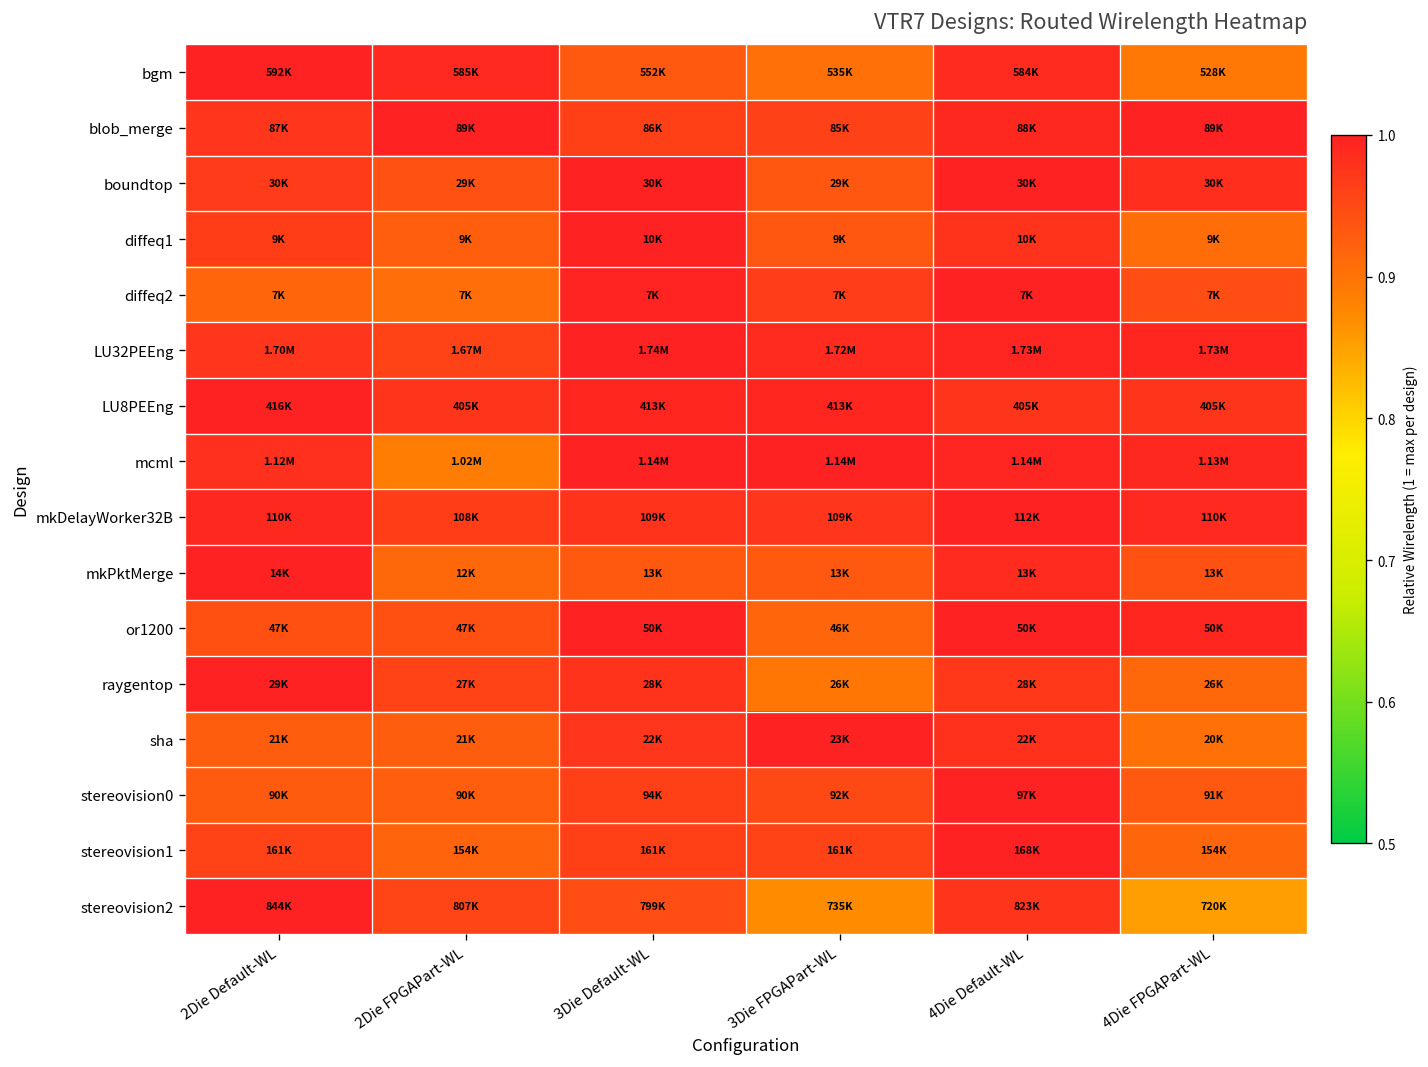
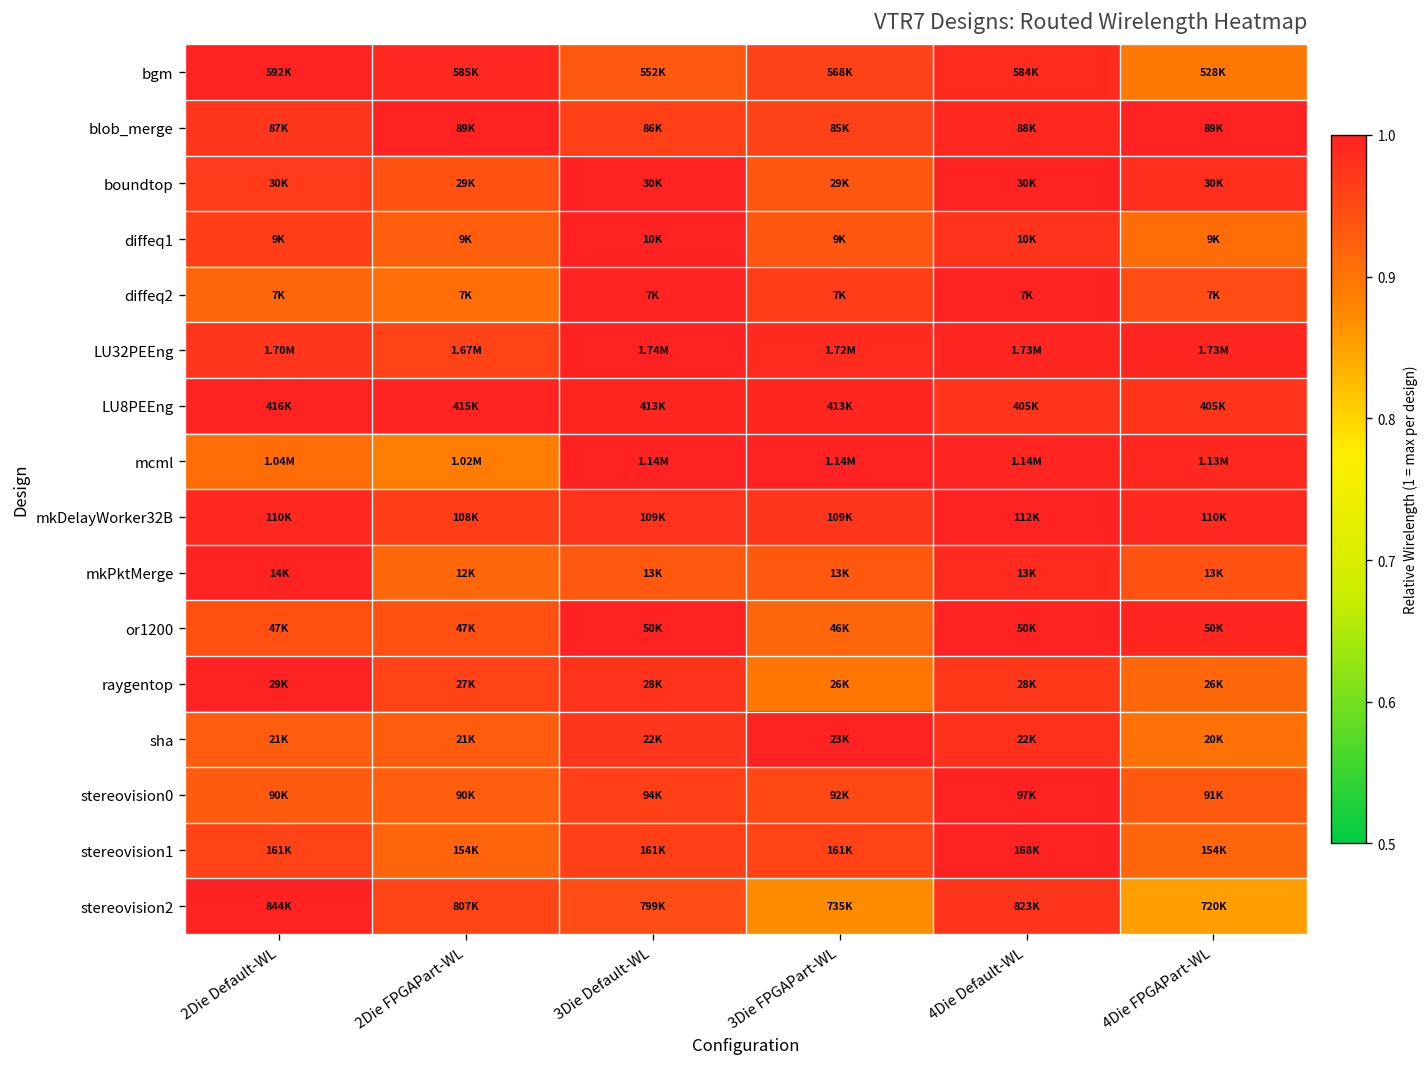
  {
    "bgm": {
      "2Die Default-WL": "592K",
      "2Die FPGAPart-WL": "585K",
      "3Die Default-WL": "552K",
-     "3Die FPGAPart-WL": "535K",
+     "3Die FPGAPart-WL": "568K",
      "4Die Default-WL": "584K",
      "4Die FPGAPart-WL": "528K"
    },
    "blob_merge": {
      "2Die Default-WL": "87K",
      "2Die FPGAPart-WL": "89K",
      "3Die Default-WL": "86K",
      "3Die FPGAPart-WL": "85K",
      "4Die Default-WL": "88K",
      "4Die FPGAPart-WL": "89K"
    },
    "boundtop": {
      "2Die Default-WL": "30K",
      "2Die FPGAPart-WL": "29K",
      "3Die Default-WL": "30K",
      "3Die FPGAPart-WL": "29K",
      "4Die Default-WL": "30K",
      "4Die FPGAPart-WL": "30K"
    },
    "diffeq1": {
      "2Die Default-WL": "9K",
      "2Die FPGAPart-WL": "9K",
      "3Die Default-WL": "10K",
      "3Die FPGAPart-WL": "9K",
      "4Die Default-WL": "10K",
      "4Die FPGAPart-WL": "9K"
    },
    "diffeq2": {
      "2Die Default-WL": "7K",
      "2Die FPGAPart-WL": "7K",
      "3Die Default-WL": "7K",
      "3Die FPGAPart-WL": "7K",
      "4Die Default-WL": "7K",
      "4Die FPGAPart-WL": "7K"
    },
    "LU32PEEng": {
      "2Die Default-WL": "1.70M",
      "2Die FPGAPart-WL": "1.67M",
      "3Die Default-WL": "1.74M",
      "3Die FPGAPart-WL": "1.72M",
      "4Die Default-WL": "1.73M",
      "4Die FPGAPart-WL": "1.73M"
    },
    "LU8PEEng": {
      "2Die Default-WL": "416K",
-     "2Die FPGAPart-WL": "405K",
+     "2Die FPGAPart-WL": "415K",
      "3Die Default-WL": "413K",
      "3Die FPGAPart-WL": "413K",
      "4Die Default-WL": "405K",
      "4Die FPGAPart-WL": "405K"
    },
    "mcml": {
-     "2Die Default-WL": "1.12M",
+     "2Die Default-WL": "1.04M",
      "2Die FPGAPart-WL": "1.02M",
      "3Die Default-WL": "1.14M",
      "3Die FPGAPart-WL": "1.14M",
      "4Die Default-WL": "1.14M",
      "4Die FPGAPart-WL": "1.13M"
    },
    "mkDelayWorker32B": {
      "2Die Default-WL": "110K",
      "2Die FPGAPart-WL": "108K",
      "3Die Default-WL": "109K",
      "3Die FPGAPart-WL": "109K",
      "4Die Default-WL": "112K",
      "4Die FPGAPart-WL": "110K"
    },
    "mkPktMerge": {
      "2Die Default-WL": "14K",
      "2Die FPGAPart-WL": "12K",
      "3Die Default-WL": "13K",
      "3Die FPGAPart-WL": "13K",
      "4Die Default-WL": "13K",
      "4Die FPGAPart-WL": "13K"
    },
    "or1200": {
      "2Die Default-WL": "47K",
      "2Die FPGAPart-WL": "47K",
      "3Die Default-WL": "50K",
      "3Die FPGAPart-WL": "46K",
      "4Die Default-WL": "50K",
      "4Die FPGAPart-WL": "50K"
    },
    "raygentop": {
      "2Die Default-WL": "29K",
      "2Die FPGAPart-WL": "27K",
      "3Die Default-WL": "28K",
      "3Die FPGAPart-WL": "26K",
      "4Die Default-WL": "28K",
      "4Die FPGAPart-WL": "26K"
    },
    "sha": {
      "2Die Default-WL": "21K",
      "2Die FPGAPart-WL": "21K",
      "3Die Default-WL": "22K",
      "3Die FPGAPart-WL": "23K",
      "4Die Default-WL": "22K",
      "4Die FPGAPart-WL": "20K"
    },
    "stereovision0": {
      "2Die Default-WL": "90K",
      "2Die FPGAPart-WL": "90K",
      "3Die Default-WL": "94K",
      "3Die FPGAPart-WL": "92K",
      "4Die Default-WL": "97K",
      "4Die FPGAPart-WL": "91K"
    },
    "stereovision1": {
      "2Die Default-WL": "161K",
      "2Die FPGAPart-WL": "154K",
      "3Die Default-WL": "161K",
      "3Die FPGAPart-WL": "161K",
      "4Die Default-WL": "168K",
      "4Die FPGAPart-WL": "154K"
    },
    "stereovision2": {
      "2Die Default-WL": "844K",
      "2Die FPGAPart-WL": "807K",
      "3Die Default-WL": "799K",
      "3Die FPGAPart-WL": "735K",
      "4Die Default-WL": "823K",
      "4Die FPGAPart-WL": "720K"
    }
  }
